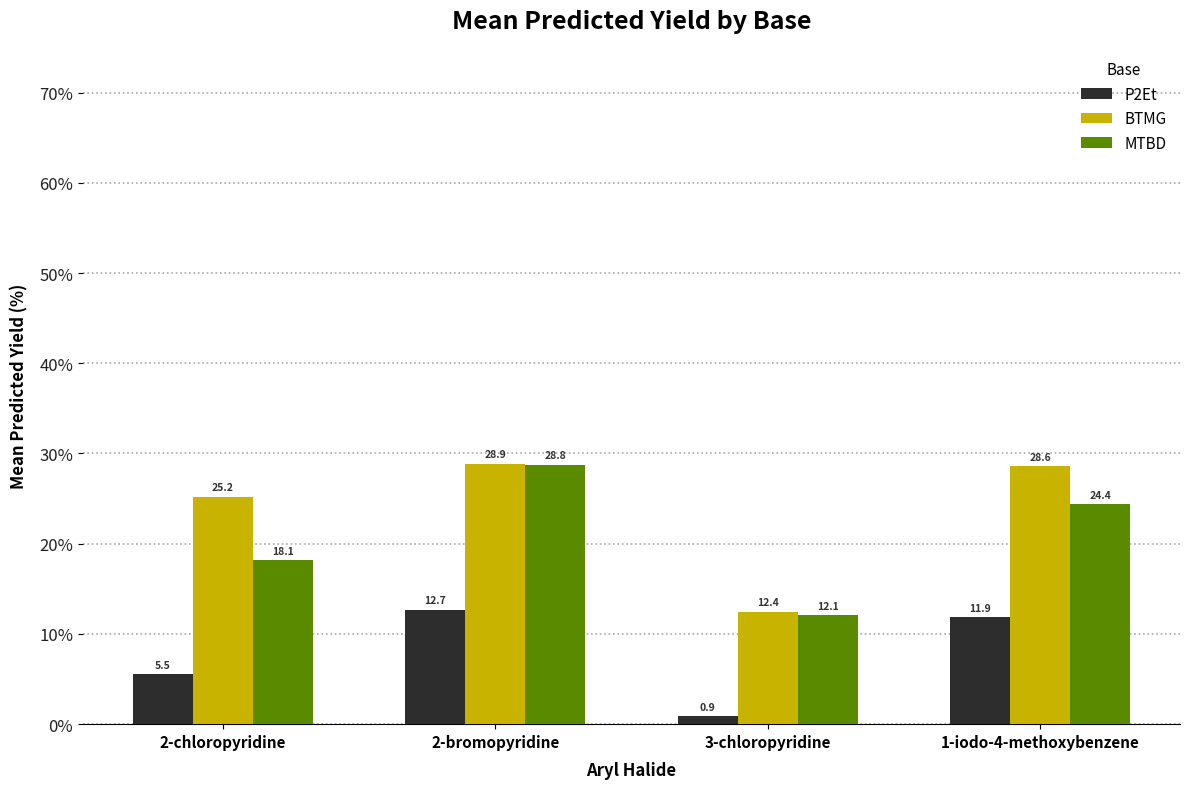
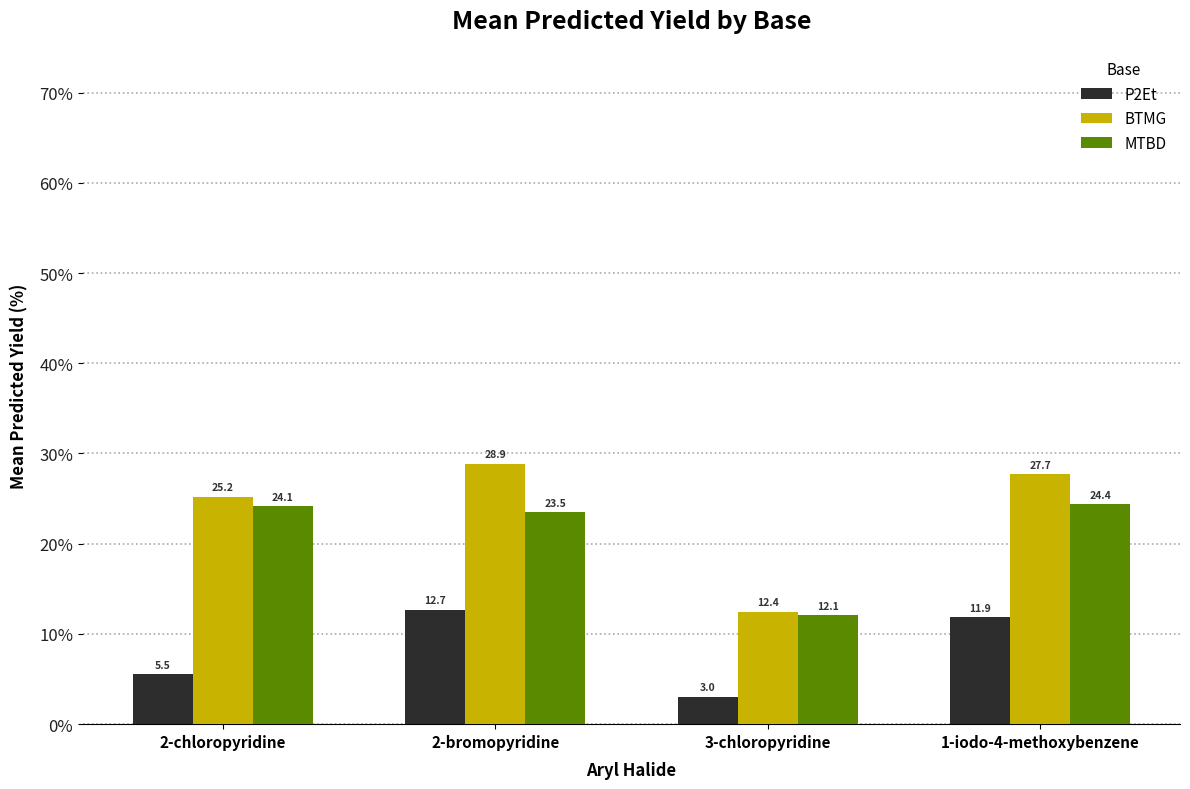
  {
    "P2Et": {
      "2-chloropyridine": 5.5,
      "2-bromopyridine": 12.7,
-     "3-chloropyridine": 0.9,
+     "3-chloropyridine": 3.0,
      "1-iodo-4-methoxybenzene": 11.9
    },
    "BTMG": {
      "2-chloropyridine": 25.2,
      "2-bromopyridine": 28.9,
      "3-chloropyridine": 12.4,
-     "1-iodo-4-methoxybenzene": 28.6
+     "1-iodo-4-methoxybenzene": 27.7
    },
    "MTBD": {
-     "2-chloropyridine": 18.1,
-     "2-bromopyridine": 28.8,
+     "2-chloropyridine": 24.1,
+     "2-bromopyridine": 23.5,
      "3-chloropyridine": 12.1,
      "1-iodo-4-methoxybenzene": 24.4
    }
  }
